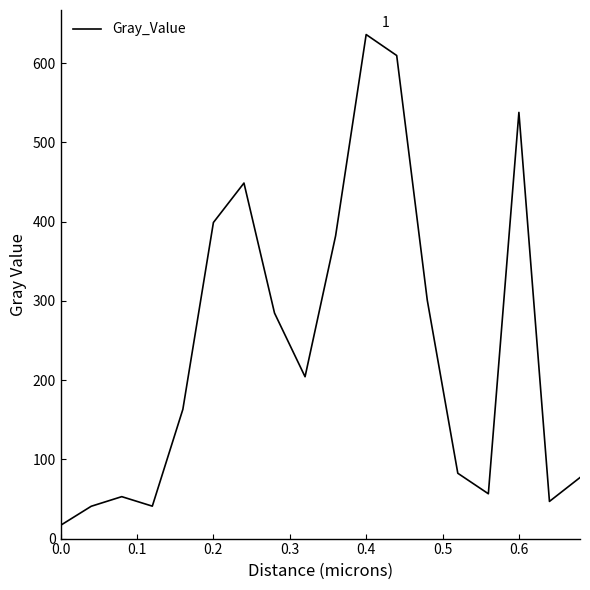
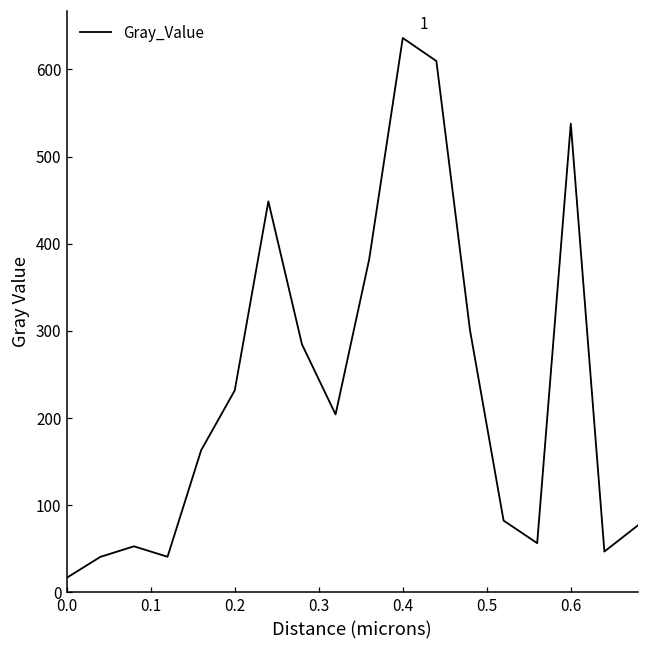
  {
    "0.0": 20,
-   "0.2": 400,
+   "0.2": 230,
    "0.6": 540
  }
